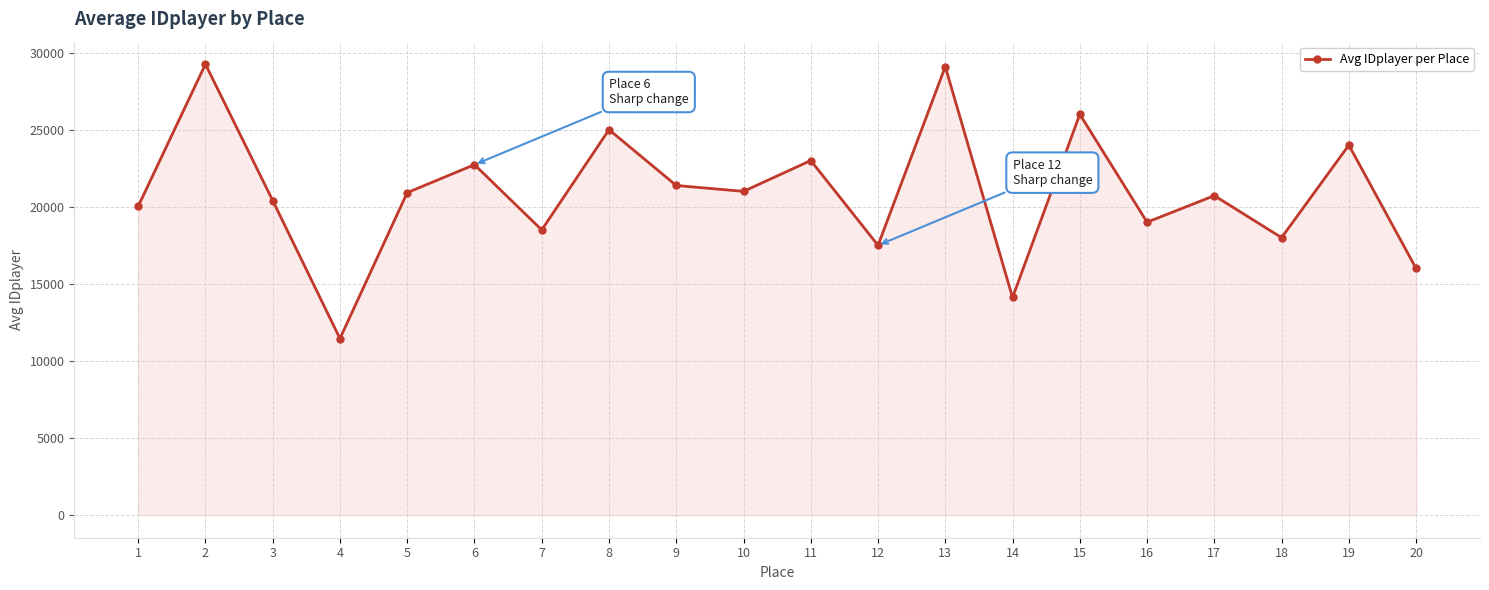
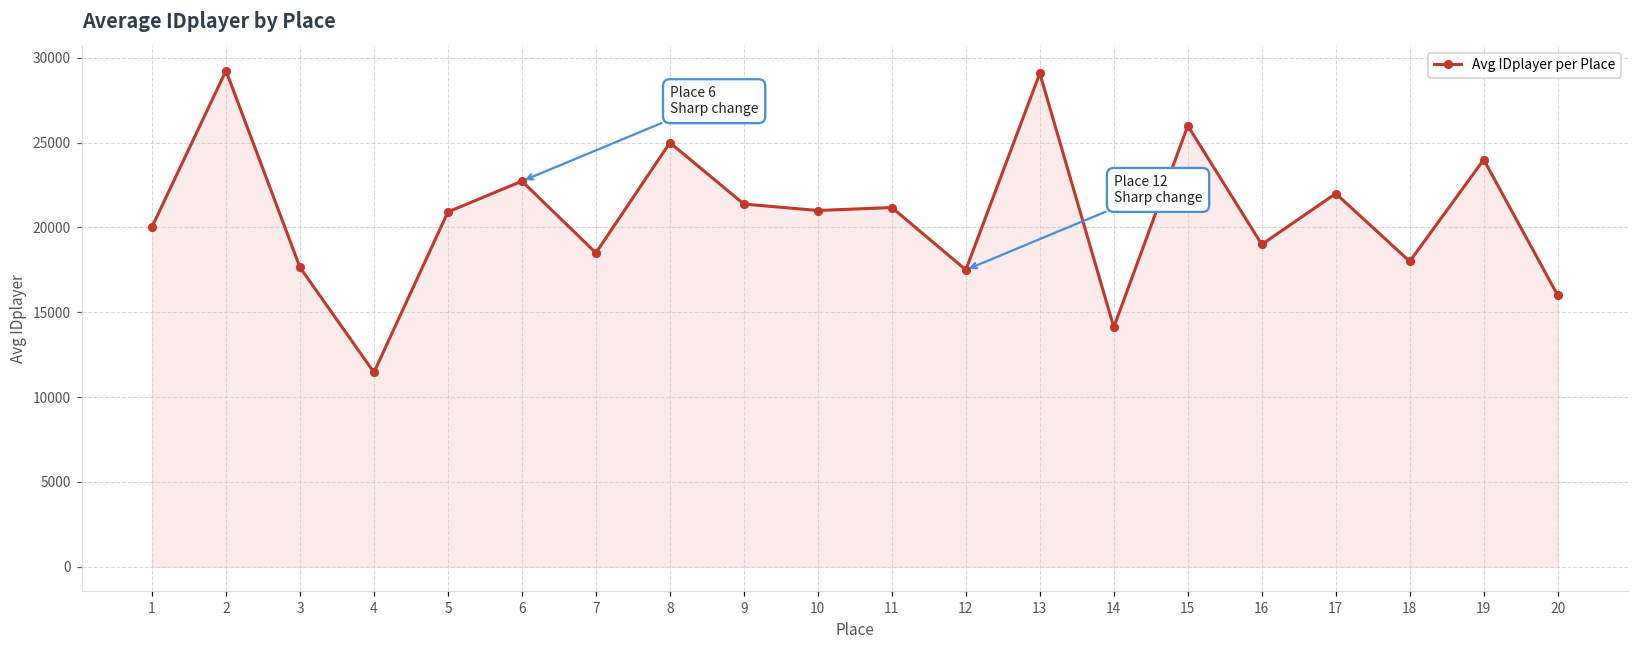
  {
    "1": 20000,
    "2": 29200,
-   "3": 20400,
+   "3": 17700,
    "4": 11500,
    "5": 20900,
    "6": 22700,
    "7": 18500,
    "9": 21400,
    "10": 21000,
-   "11": 23000,
+   "11": 21200,
    "13": 29100,
    "14": 14100,
    "15": 26000,
    "16": 19000,
-   "17": 20700,
+   "17": 22000,
    "18": 18000,
    "19": 24000,
    "20": 16000
  }
